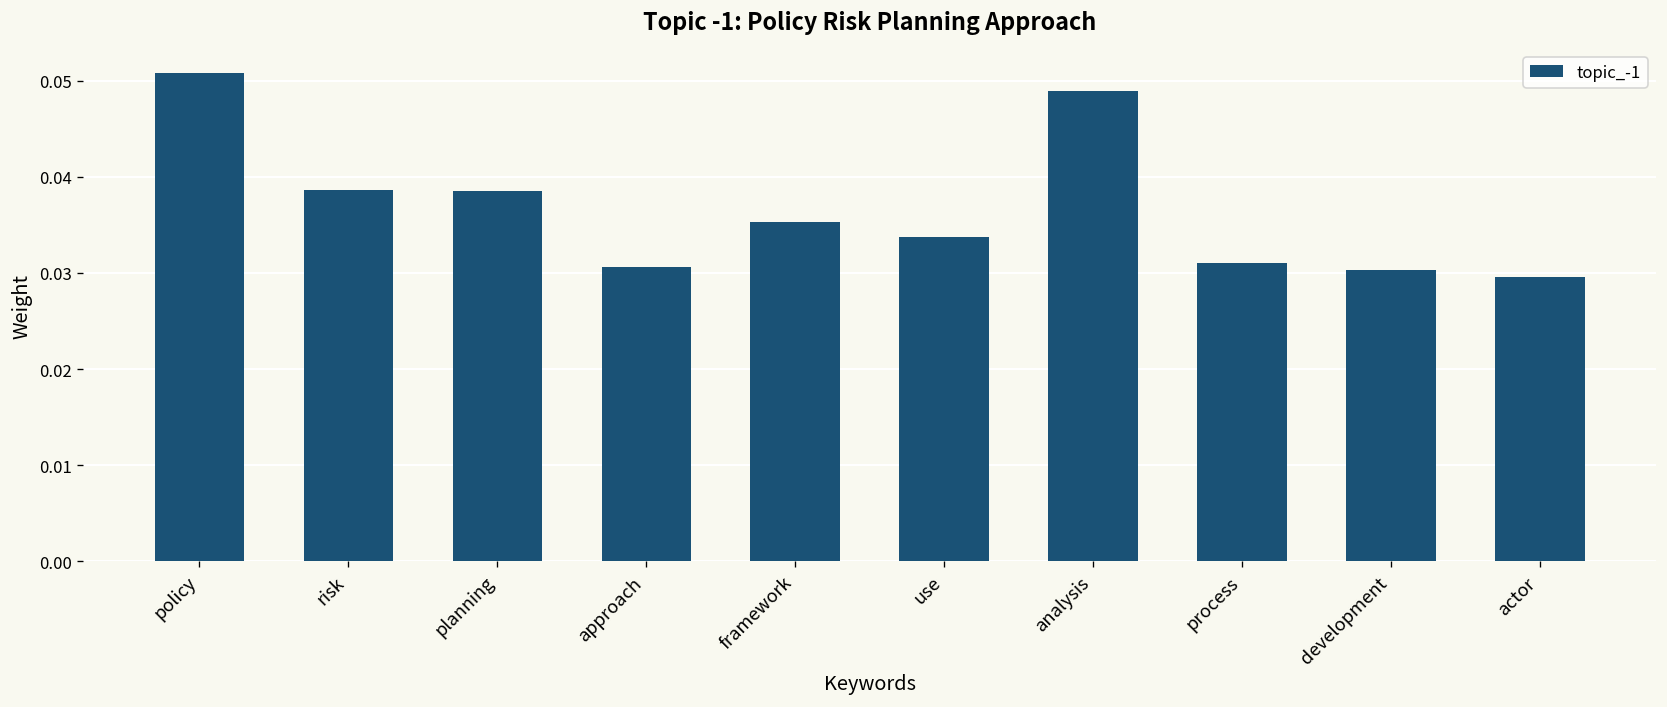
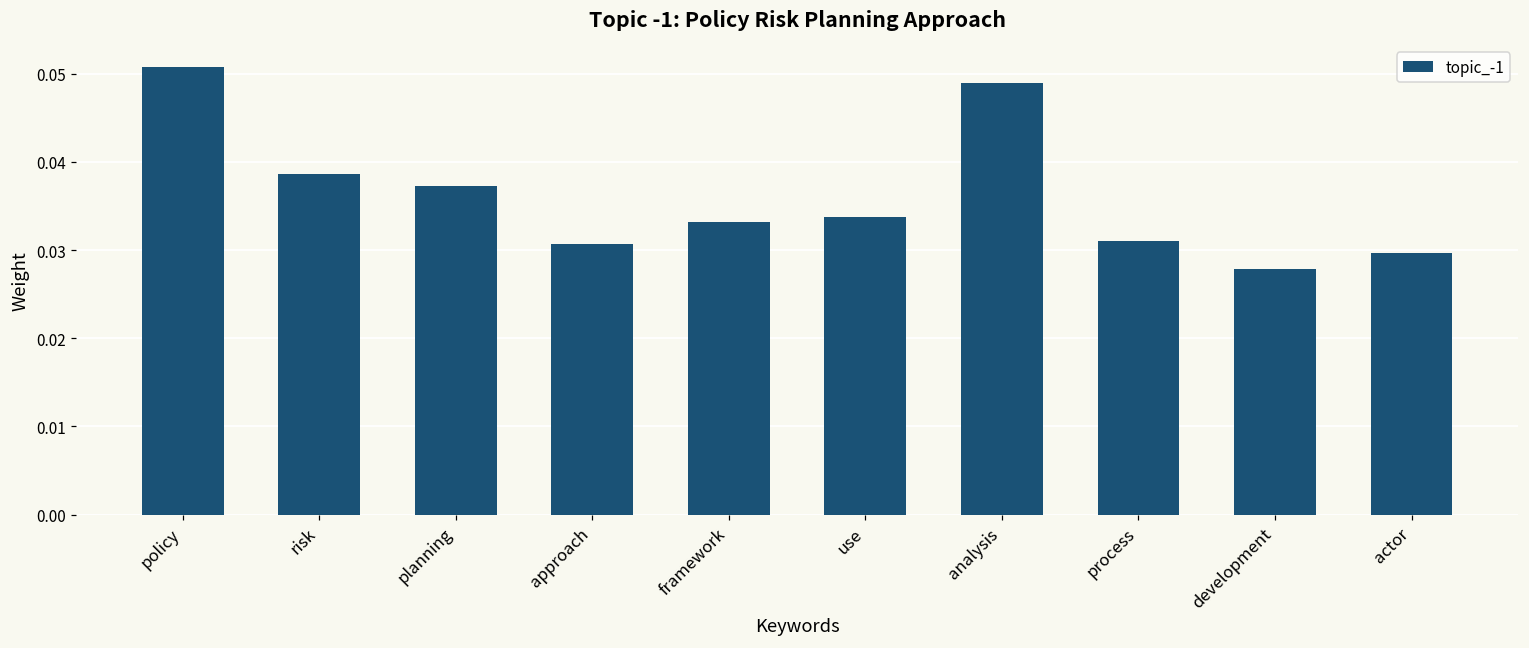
  {
    "policy": 0.051,
    "risk": 0.039,
-   "planning": 0.038,
+   "planning": 0.037,
    "approach": 0.031,
-   "framework": 0.035,
+   "framework": 0.033,
    "use": 0.034,
    "analysis": 0.049,
    "process": 0.031,
-   "development": 0.030,
+   "development": 0.028,
    "actor": 0.030
  }
